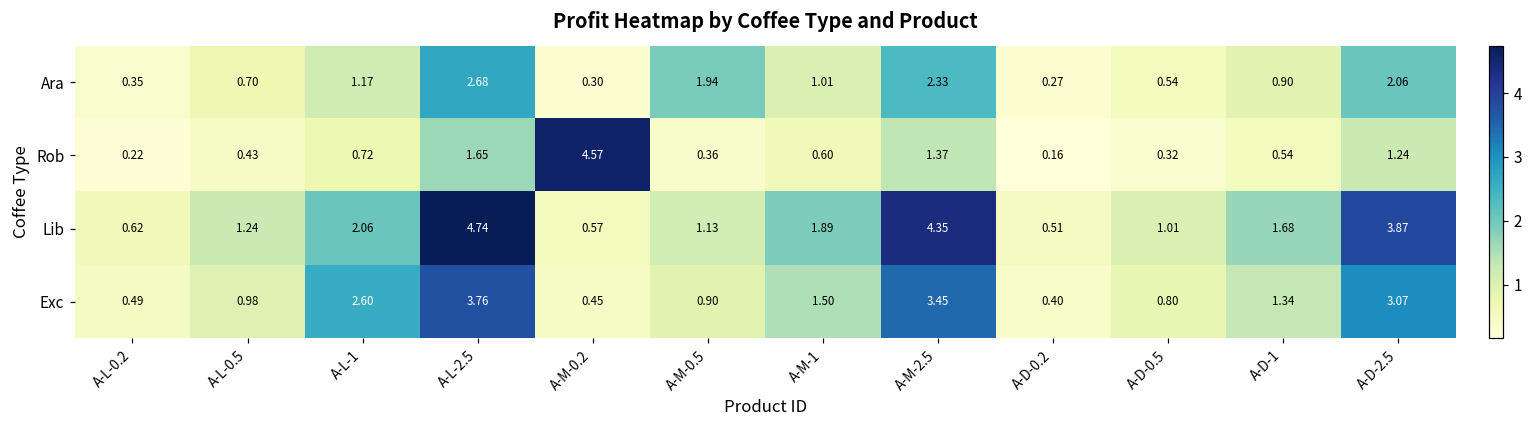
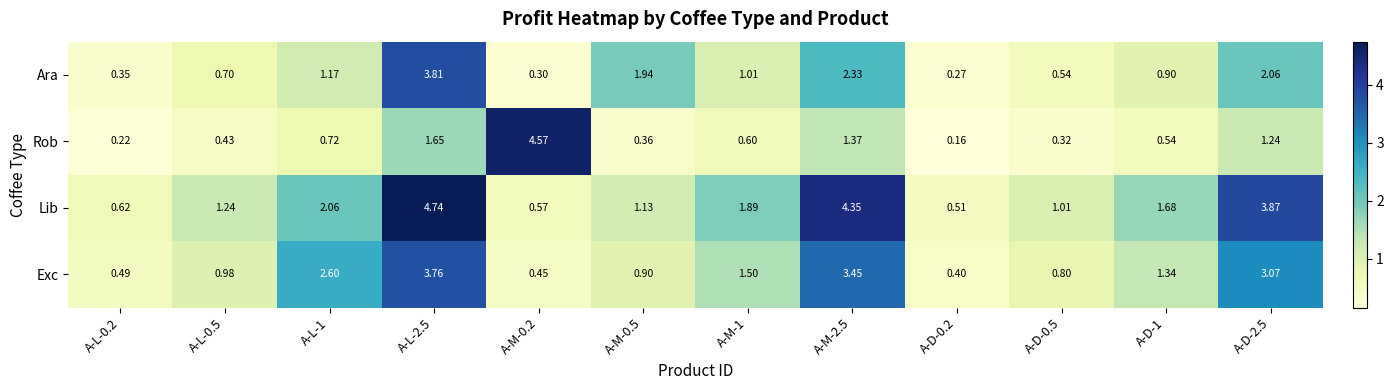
  {
    "Ara": {
      "A-L-0.2": 0.35,
      "A-L-0.5": 0.70,
      "A-L-1": 1.17,
-     "A-L-2.5": 2.68,
+     "A-L-2.5": 3.81,
      "A-M-0.2": 0.30,
      "A-M-0.5": 1.94,
      "A-M-1": 1.01,
      "A-M-2.5": 2.33,
      "A-D-0.2": 0.27,
      "A-D-0.5": 0.54,
      "A-D-1": 0.90,
      "A-D-2.5": 2.06
    },
    "Rob": {
      "A-L-0.2": 0.22,
      "A-L-0.5": 0.43,
      "A-L-1": 0.72,
      "A-L-2.5": 1.65,
      "A-M-0.2": 4.57,
      "A-M-0.5": 0.36,
      "A-M-1": 0.60,
      "A-M-2.5": 1.37,
      "A-D-0.2": 0.16,
      "A-D-0.5": 0.32,
      "A-D-1": 0.54,
      "A-D-2.5": 1.24
    },
    "Lib": {
      "A-L-0.2": 0.62,
      "A-L-0.5": 1.24,
      "A-L-1": 2.06,
      "A-L-2.5": 4.74,
      "A-M-0.2": 0.57,
      "A-M-0.5": 1.13,
      "A-M-1": 1.89,
      "A-M-2.5": 4.35,
      "A-D-0.2": 0.51,
      "A-D-0.5": 1.01,
      "A-D-1": 1.68,
      "A-D-2.5": 3.87
    },
    "Exc": {
      "A-L-0.2": 0.49,
      "A-L-0.5": 0.98,
      "A-L-1": 2.60,
      "A-L-2.5": 3.76,
      "A-M-0.2": 0.45,
      "A-M-0.5": 0.90,
      "A-M-1": 1.50,
      "A-M-2.5": 3.45,
      "A-D-0.2": 0.40,
      "A-D-0.5": 0.80,
      "A-D-1": 1.34,
      "A-D-2.5": 3.07
    }
  }
